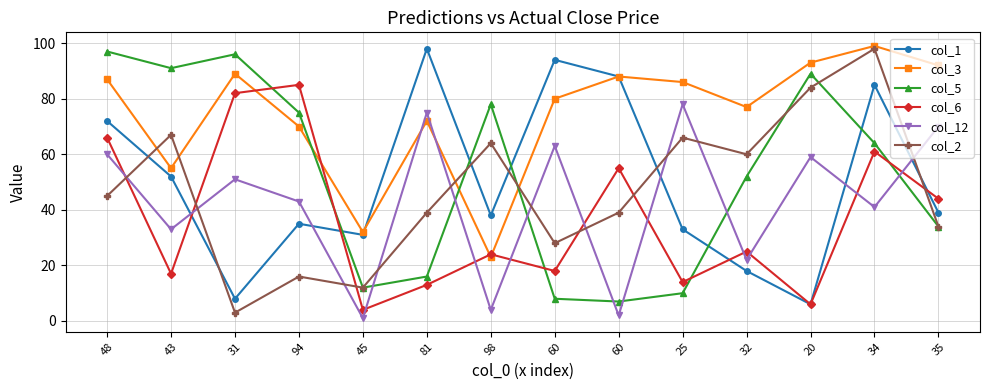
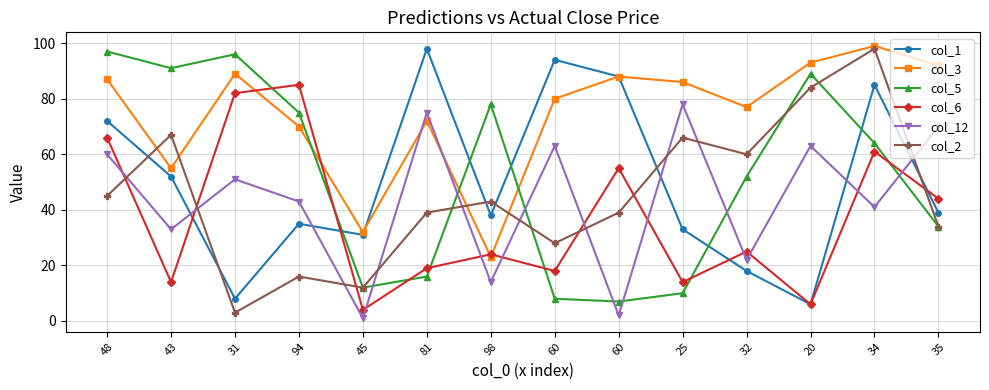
  {
    "col_1": {
      "48": 72,
      "43": 52,
      "31": 8,
      "94": 35,
      "45": 31,
      "81": 98,
      "98": 38,
      "25": 33,
      "32": 18,
      "34": 85,
      "35": 39
    },
    "col_3": {
      "48": 87,
      "43": 55,
      "31": 89,
      "94": 70,
      "45": 32,
      "81": 72,
      "98": 23,
      "25": 86,
      "32": 77,
      "20": 93,
      "34": 99
    },
    "col_5": {
      "48": 97,
      "43": 91,
      "31": 96,
      "94": 75,
      "81": 16,
      "98": 78,
      "25": 10,
      "32": 52,
      "20": 89,
      "34": 64
    },
    "col_6": {
      "48": 66,
-     "43": 17,
+     "43": 14,
      "31": 82,
      "94": 85,
      "45": 4,
-     "81": 13,
+     "81": 19,
      "98": 24,
      "25": 14,
      "32": 25,
      "34": 61,
      "35": 44
    },
    "col_12": {
      "48": 60,
      "43": 33,
      "31": 51,
      "94": 43,
      "45": 1,
      "81": 75,
-     "98": 4,
+     "98": 14,
      "25": 78,
      "32": 22,
-     "20": 59,
+     "20": 63,
      "34": 41
    },
    "col_2": {
      "48": 45,
      "43": 67,
      "31": 3,
      "94": 16,
      "81": 39,
-     "98": 64,
+     "98": 43,
      "25": 66,
      "32": 60,
      "20": 84,
      "34": 98
    }
  }
